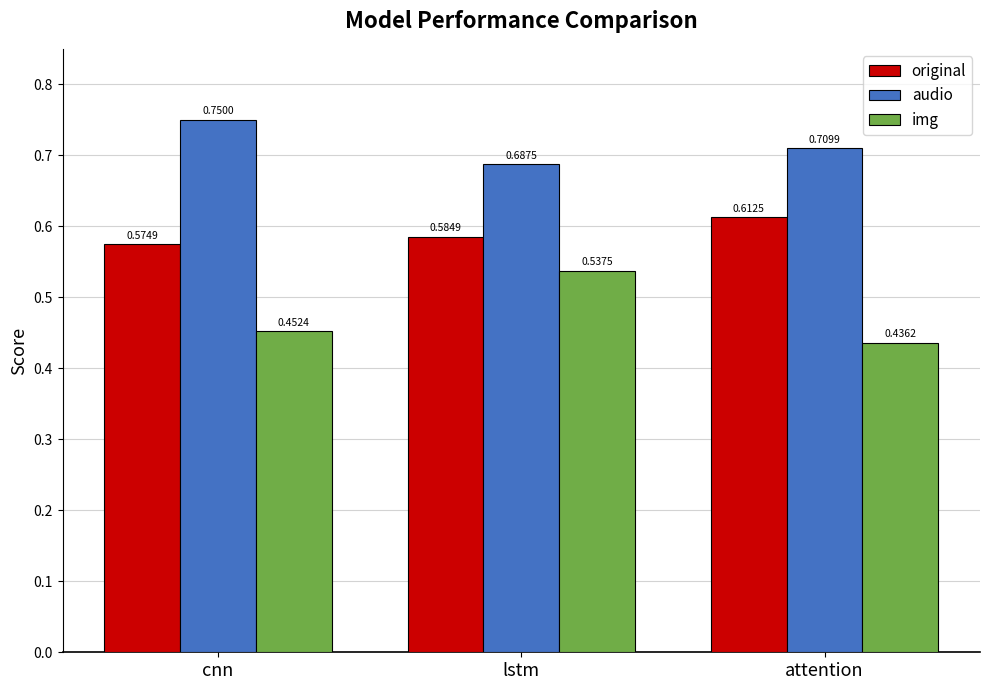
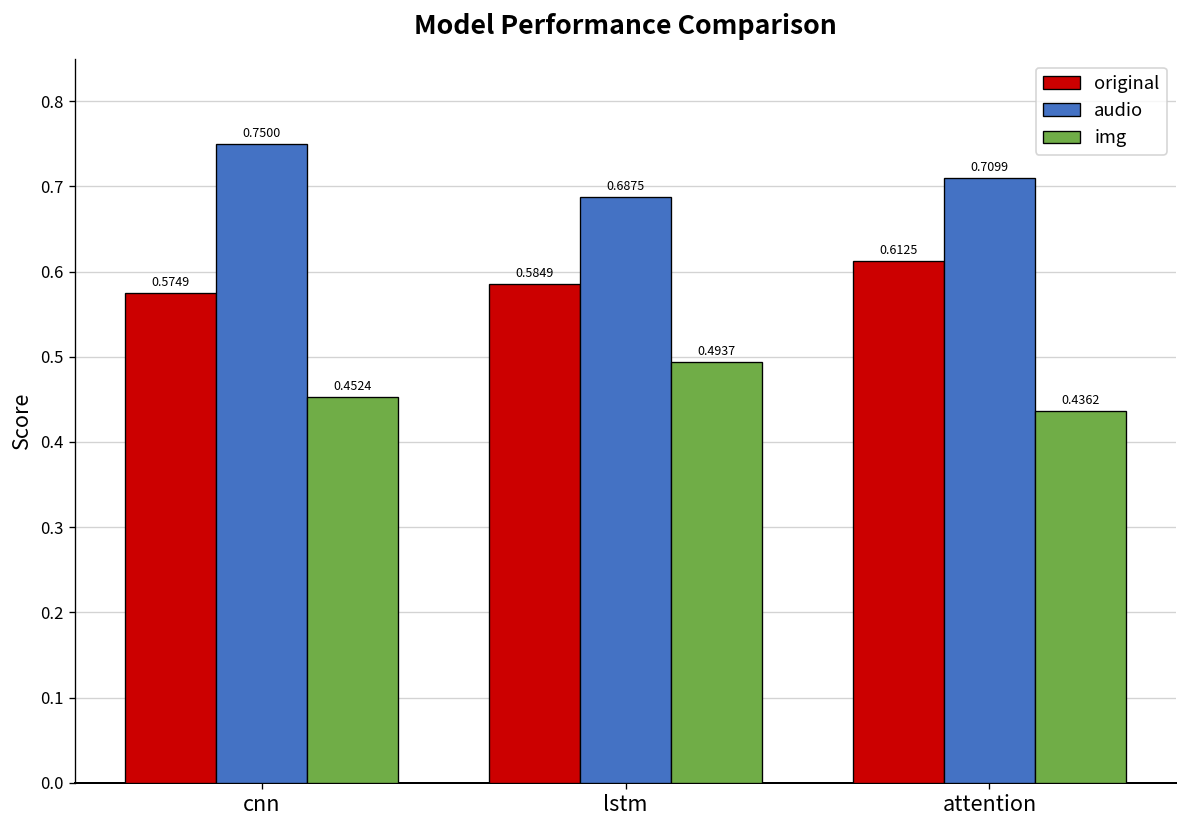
  {
    "original": {
      "cnn": 0.5749,
      "lstm": 0.5849,
      "attention": 0.6125
    },
    "audio": {
      "cnn": 0.7500,
      "lstm": 0.6875,
      "attention": 0.7099
    },
    "img": {
      "cnn": 0.4524,
-     "lstm": 0.5375,
+     "lstm": 0.4937,
      "attention": 0.4362
    }
  }
